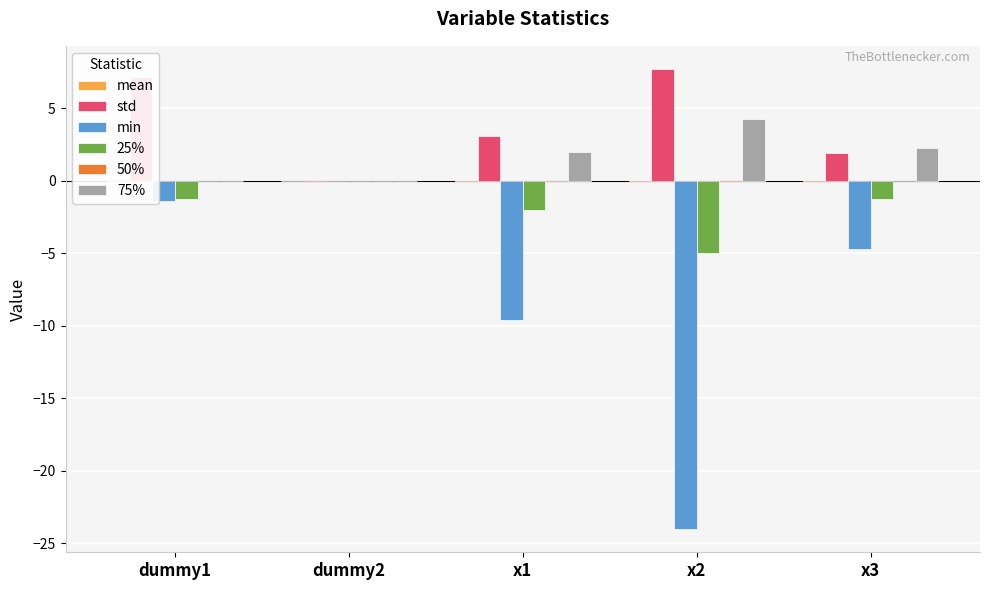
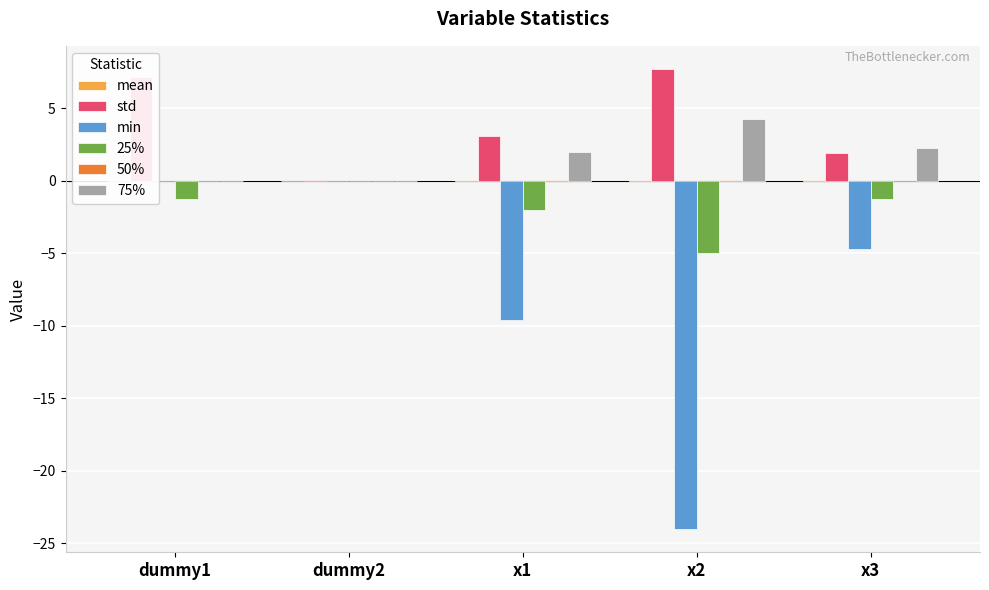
  {
    "std": {
      "x1": 3.1,
      "x2": 7.7,
      "x3": 1.9
    },
    "min": {
-     "dummy1": -1.4,
+     "dummy1": 0.0,
      "x1": -9.6,
      "x2": -24.0,
      "x3": -4.7
    },
    "25%": {
      "dummy1": -1.3,
      "x1": -2.0,
      "x2": -5.0,
      "x3": -1.3
    },
    "75%": {
      "x1": 2.0,
      "x2": 4.3,
      "x3": 2.3
    }
  }
